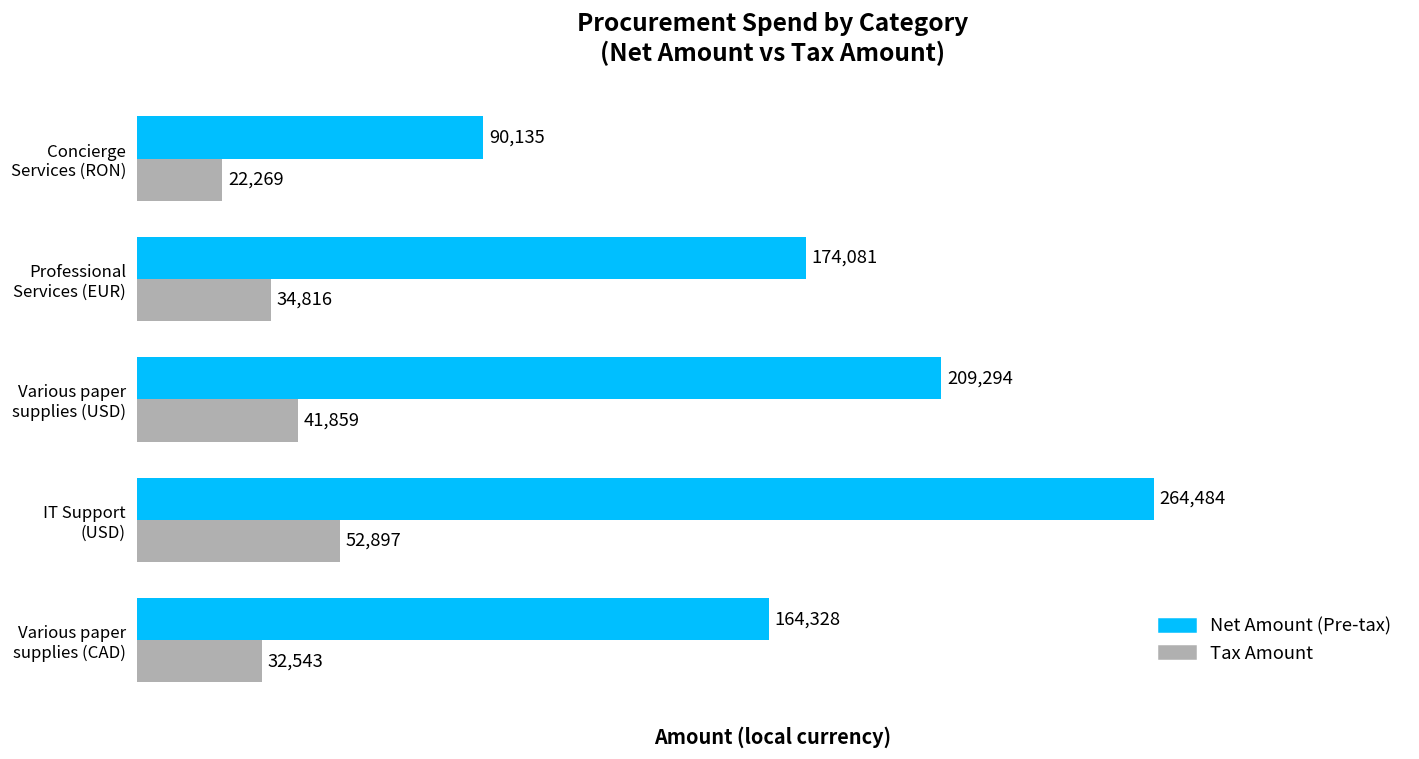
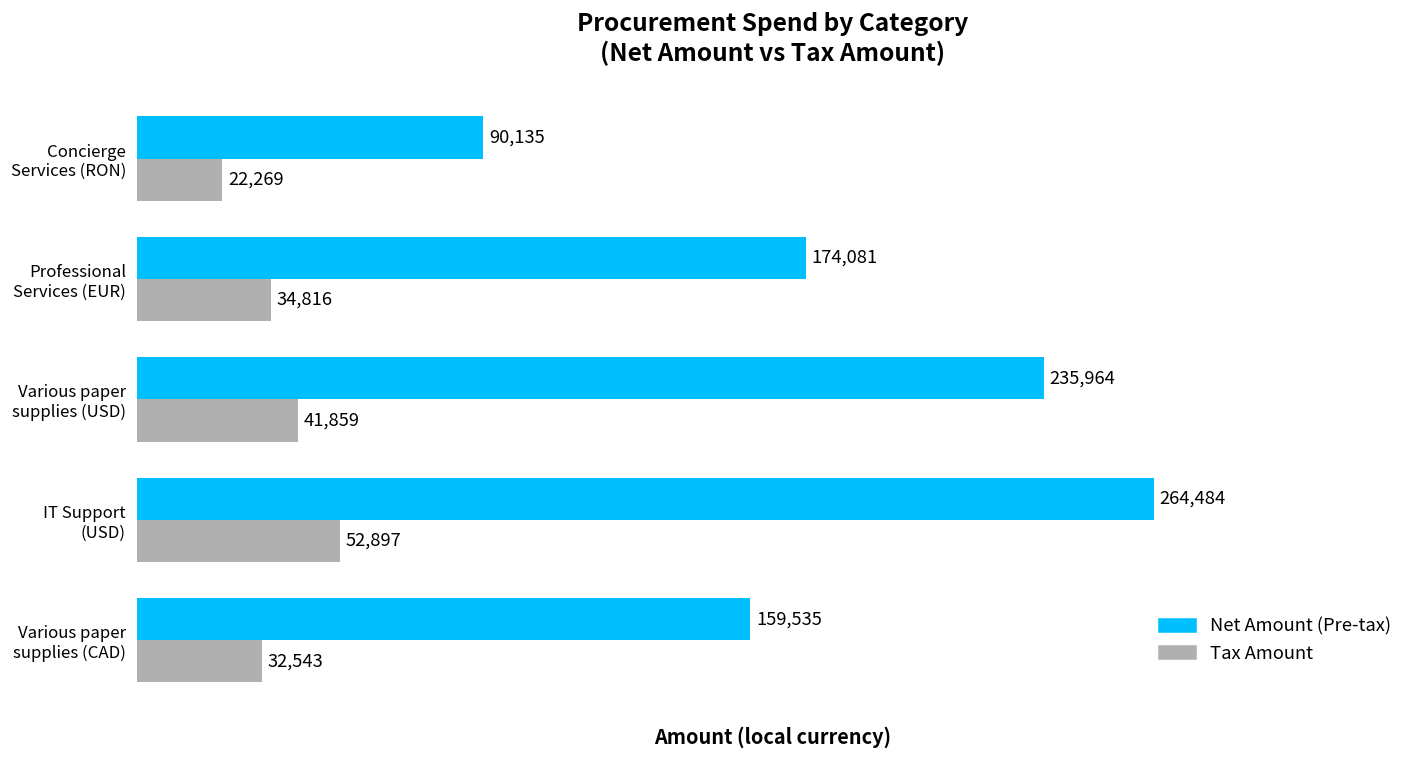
  {
    "Net Amount (Pre-tax)": {
      "Concierge Services (RON)": "90,135",
      "Professional Services (EUR)": "174,081",
-     "Various paper supplies (USD)": "209,294",
+     "Various paper supplies (USD)": "235,964",
      "IT Support (USD)": "264,484",
-     "Various paper supplies (CAD)": "164,328"
+     "Various paper supplies (CAD)": "159,535"
    },
    "Tax Amount": {
      "Concierge Services (RON)": "22,269",
      "Professional Services (EUR)": "34,816",
      "Various paper supplies (USD)": "41,859",
      "IT Support (USD)": "52,897",
      "Various paper supplies (CAD)": "32,543"
    }
  }
